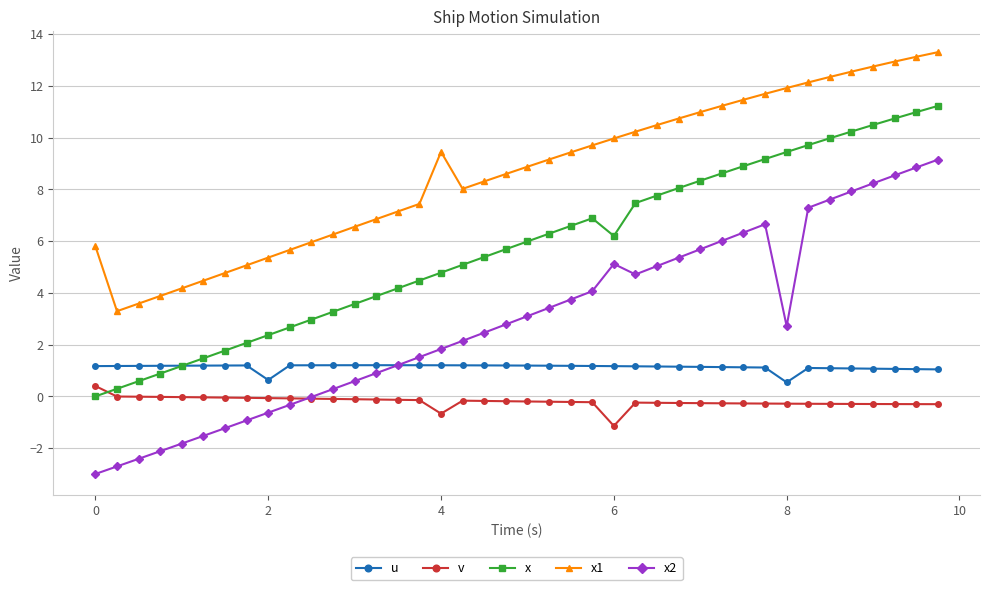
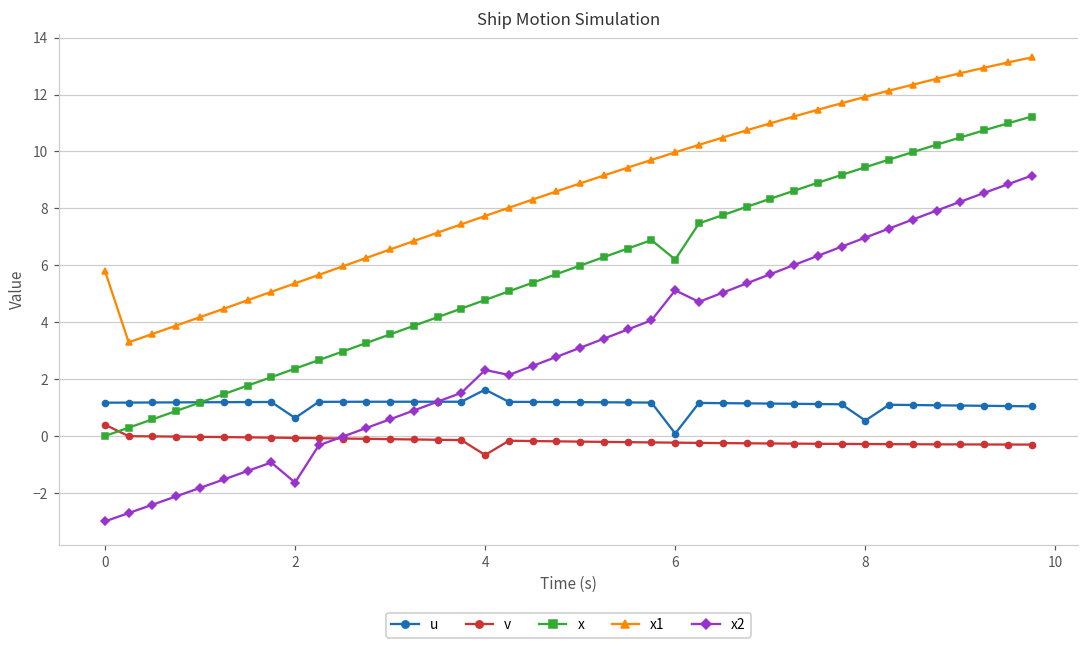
  {
    "u": {
      "0": 1.2,
      "2": 0.6,
-     "4": 1.2,
-     "6": 1.2,
+     "4": 1.6,
+     "6": 0.1,
      "8": 0.5
    },
    "v": {
      "0": 0.4,
      "2": -0.1,
      "4": -0.7,
-     "6": -1.1,
+     "6": -0.2,
      "8": -0.3
    },
    "x": {
      "0": 0.0,
      "2": 2.4,
      "4": 4.8,
      "6": 6.2,
      "8": 9.4
    },
    "x1": {
      "0": 5.8,
      "2": 5.4,
-     "4": 9.5,
+     "4": 7.7,
      "6": 10.0,
      "8": 11.9
    },
    "x2": {
      "0": -3.0,
-     "2": -0.6,
-     "4": 1.8,
+     "2": -1.6,
+     "4": 2.3,
      "6": 5.1,
-     "8": 2.7
+     "8": 7.0
    }
  }
